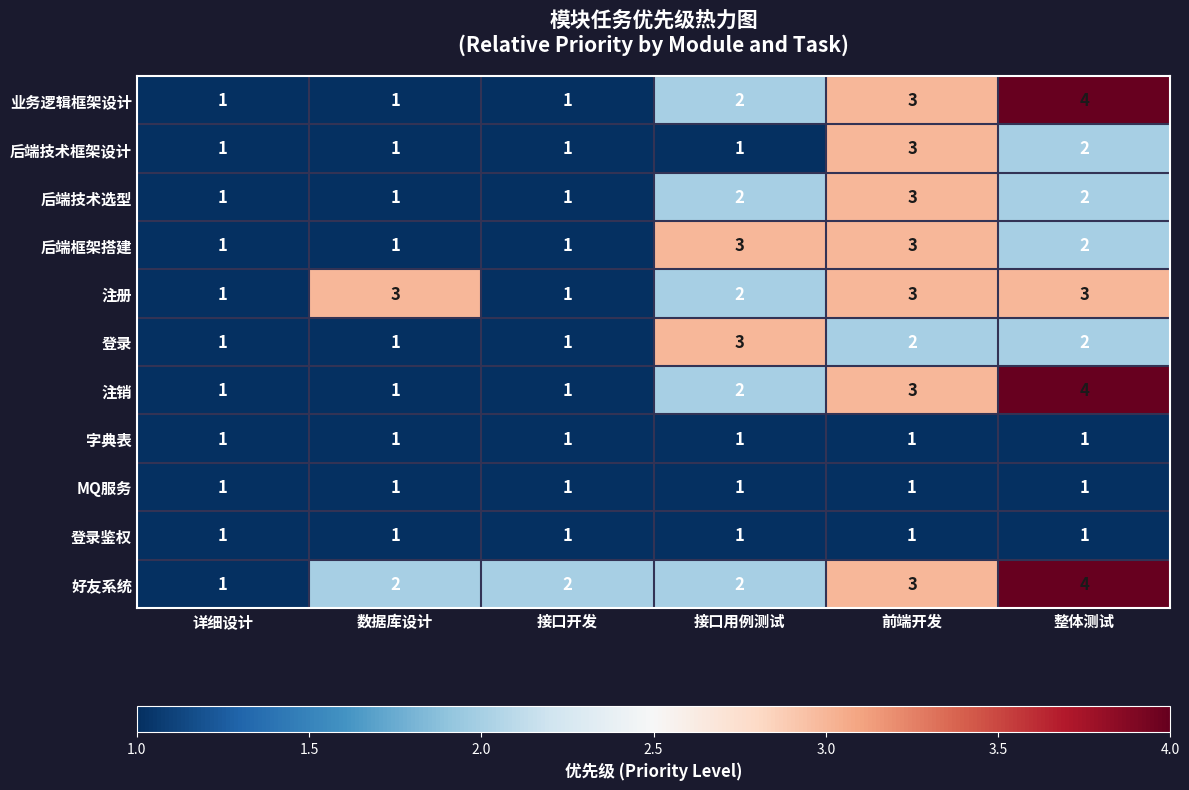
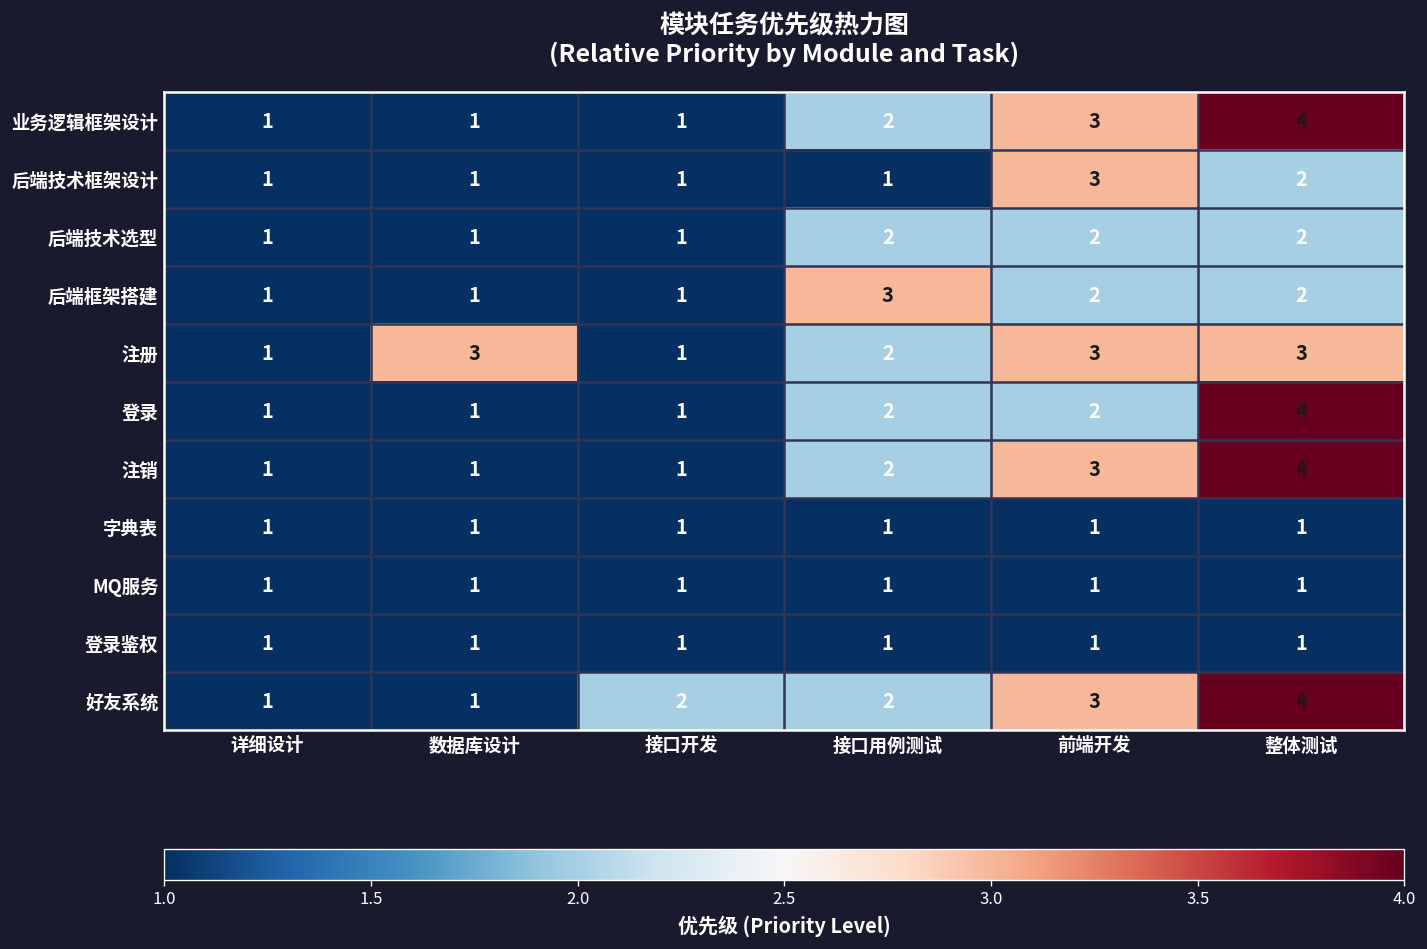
  {
    "业务逻辑框架设计": {
      "详细设计": 1,
      "数据库设计": 1,
      "接口开发": 1,
      "接口用例测试": 2,
      "前端开发": 3,
      "整体测试": 4
    },
    "后端技术框架设计": {
      "详细设计": 1,
      "数据库设计": 1,
      "接口开发": 1,
      "接口用例测试": 1,
      "前端开发": 3,
      "整体测试": 2
    },
    "后端技术选型": {
      "详细设计": 1,
      "数据库设计": 1,
      "接口开发": 1,
      "接口用例测试": 2,
-     "前端开发": 3,
+     "前端开发": 2,
      "整体测试": 2
    },
    "后端框架搭建": {
      "详细设计": 1,
      "数据库设计": 1,
      "接口开发": 1,
      "接口用例测试": 3,
-     "前端开发": 3,
+     "前端开发": 2,
      "整体测试": 2
    },
    "注册": {
      "详细设计": 1,
      "数据库设计": 3,
      "接口开发": 1,
      "接口用例测试": 2,
      "前端开发": 3,
      "整体测试": 3
    },
    "登录": {
      "详细设计": 1,
      "数据库设计": 1,
      "接口开发": 1,
-     "接口用例测试": 3,
+     "接口用例测试": 2,
      "前端开发": 2,
-     "整体测试": 2
+     "整体测试": 4
    },
    "注销": {
      "详细设计": 1,
      "数据库设计": 1,
      "接口开发": 1,
      "接口用例测试": 2,
      "前端开发": 3,
      "整体测试": 4
    },
    "字典表": {
      "详细设计": 1,
      "数据库设计": 1,
      "接口开发": 1,
      "接口用例测试": 1,
      "前端开发": 1,
      "整体测试": 1
    },
    "MQ服务": {
      "详细设计": 1,
      "数据库设计": 1,
      "接口开发": 1,
      "接口用例测试": 1,
      "前端开发": 1,
      "整体测试": 1
    },
    "登录鉴权": {
      "详细设计": 1,
      "数据库设计": 1,
      "接口开发": 1,
      "接口用例测试": 1,
      "前端开发": 1,
      "整体测试": 1
    },
    "好友系统": {
      "详细设计": 1,
-     "数据库设计": 2,
+     "数据库设计": 1,
      "接口开发": 2,
      "接口用例测试": 2,
      "前端开发": 3,
      "整体测试": 4
    }
  }
